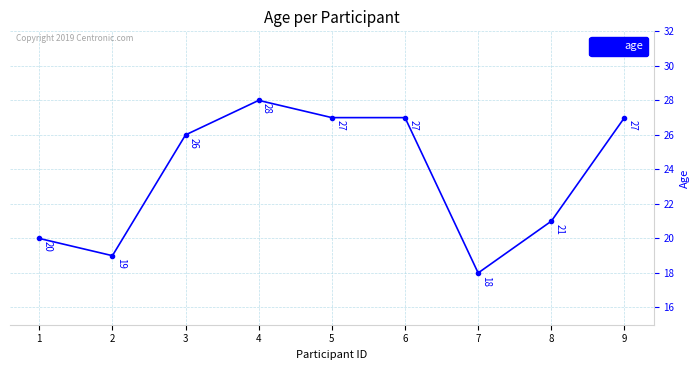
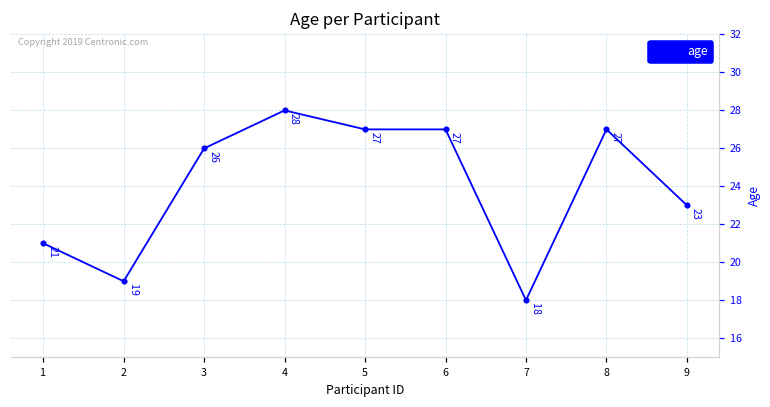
  {
-   "1": 20,
+   "1": 21,
    "2": 19,
    "3": 26,
    "4": 28,
    "5": 27,
    "6": 27,
    "7": 18,
-   "8": 21,
-   "9": 27
+   "8": 27,
+   "9": 23
  }
